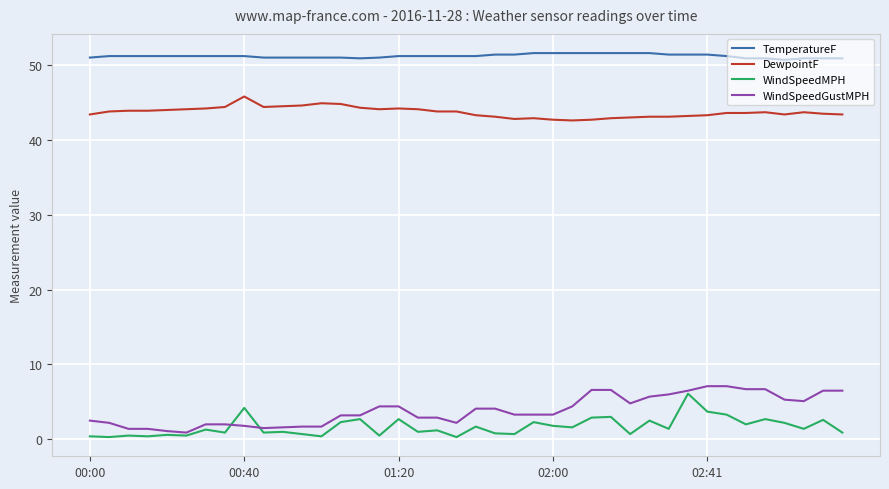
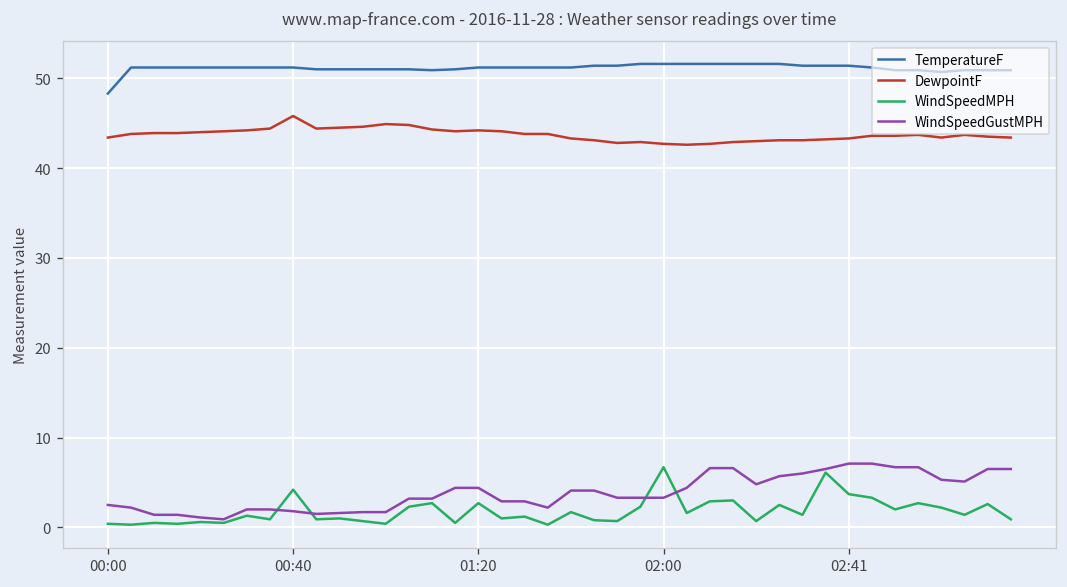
  {
    "TemperatureF": {
-     "00:00": 51,
+     "00:00": 48,
      "00:40": 51,
      "01:20": 51,
      "02:00": 52,
      "02:41": 51
    },
    "DewpointF": {
      "00:00": 43,
      "00:40": 46,
      "01:20": 44,
      "02:00": 43,
      "02:41": 43
    },
    "WindSpeedMPH": {
      "00:00": 0,
      "00:40": 4,
      "01:20": 3,
-     "02:00": 2,
+     "02:00": 7,
      "02:41": 4
    },
    "WindSpeedGustMPH": {
      "00:00": 3,
      "00:40": 2,
      "01:20": 4,
      "02:00": 3,
      "02:41": 7
    }
  }
